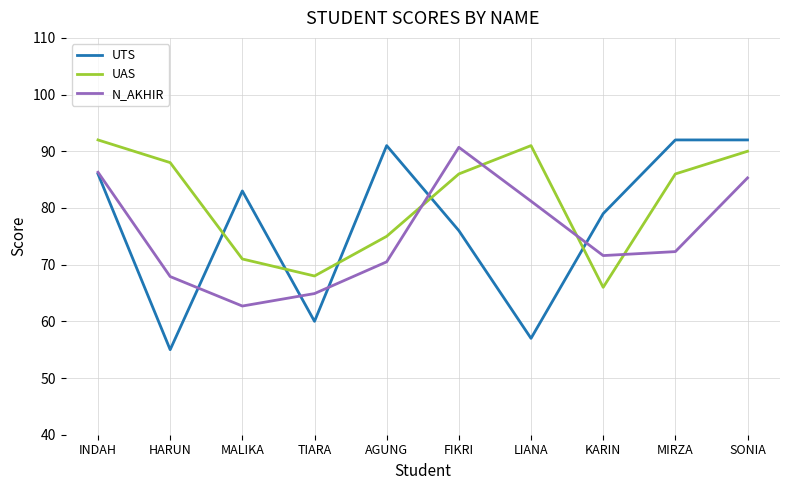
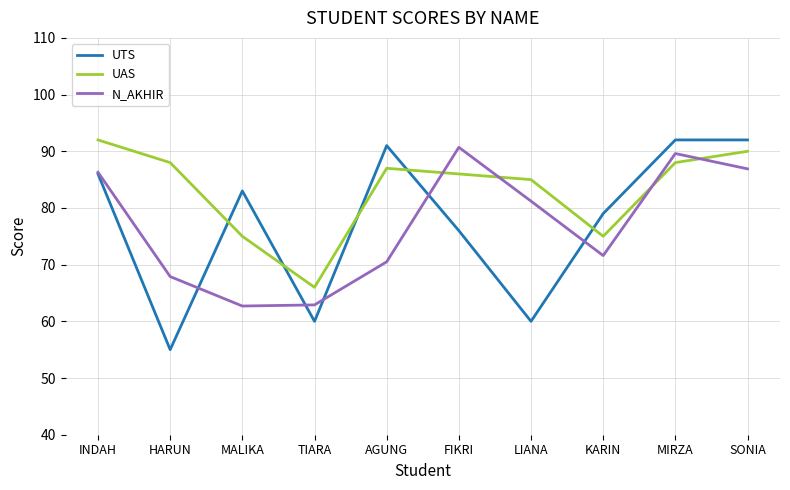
  {
    "UTS": {
      "HARUN": 55,
      "MALIKA": 83,
      "TIARA": 60,
      "AGUNG": 91,
      "FIKRI": 76,
-     "LIANA": 57,
+     "LIANA": 60,
      "KARIN": 79,
      "MIRZA": 92,
      "SONIA": 92
    },
    "UAS": {
      "INDAH": 92,
      "HARUN": 88,
-     "MALIKA": 71,
-     "TIARA": 68,
-     "AGUNG": 75,
+     "MALIKA": 75,
+     "TIARA": 66,
+     "AGUNG": 87,
      "FIKRI": 86,
-     "LIANA": 91,
-     "KARIN": 66,
-     "MIRZA": 86,
+     "LIANA": 85,
+     "KARIN": 75,
+     "MIRZA": 88,
      "SONIA": 90
    },
    "N_AKHIR": {
      "HARUN": 68,
      "MALIKA": 63,
-     "TIARA": 65,
+     "TIARA": 63,
      "AGUNG": 71,
      "FIKRI": 91,
      "LIANA": 81,
      "KARIN": 72,
-     "MIRZA": 72,
-     "SONIA": 85
+     "MIRZA": 90,
+     "SONIA": 87
    }
  }
